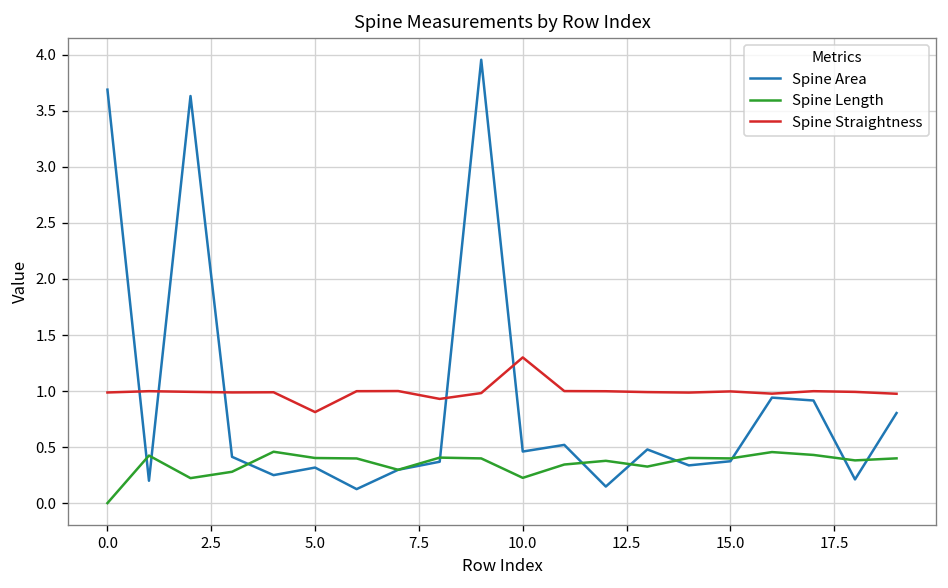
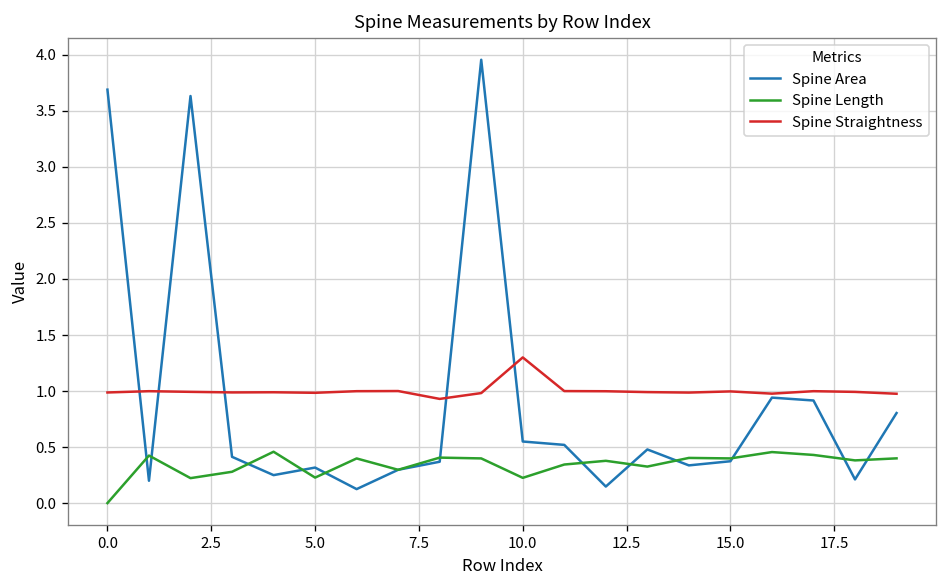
  {
    "Spine Area": {
      "0.0": 3.7,
      "5.0": 0.3,
-     "10.0": 0.46
+     "10.0": 0.55
    },
    "Spine Length": {
      "0.0": 0.0,
-     "5.0": 0.4,
+     "5.0": 0.2,
      "10.0": 0.2
    },
    "Spine Straightness": {
      "0.0": 1.0,
-     "5.0": 0.8,
+     "5.0": 1.0,
      "10.0": 1.3,
      "15.0": 1.0
    }
  }
